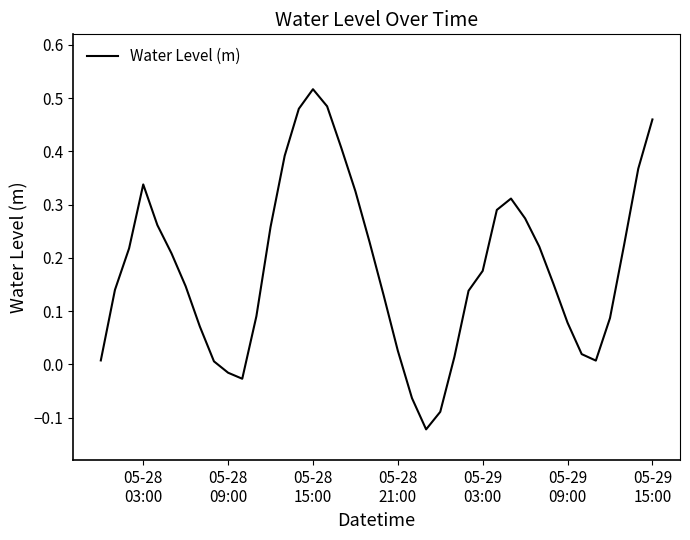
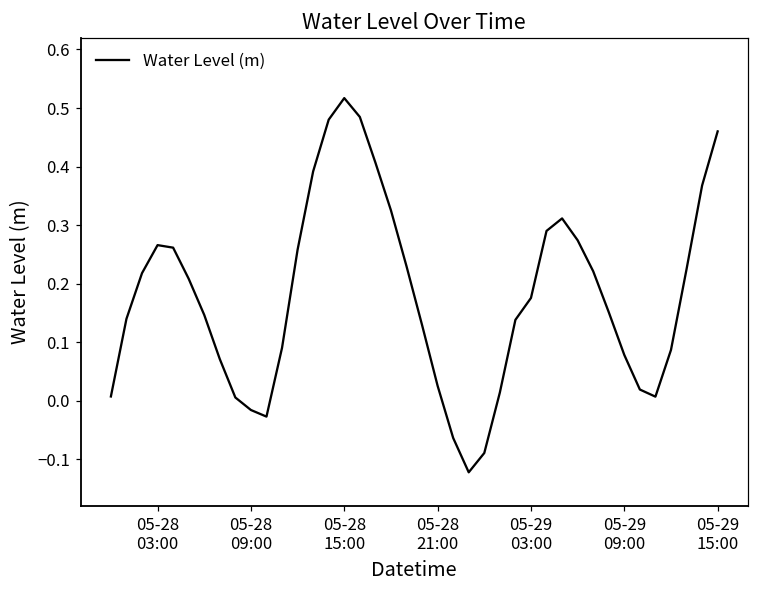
  {
-   "05-28 03:00": 0.34,
+   "05-28 03:00": 0.27,
    "05-28 09:00": -0.02,
    "05-28 15:00": 0.52,
    "05-28 21:00": 0.03,
    "05-29 03:00": 0.18,
    "05-29 09:00": 0.08,
    "05-29 15:00": 0.46
  }
